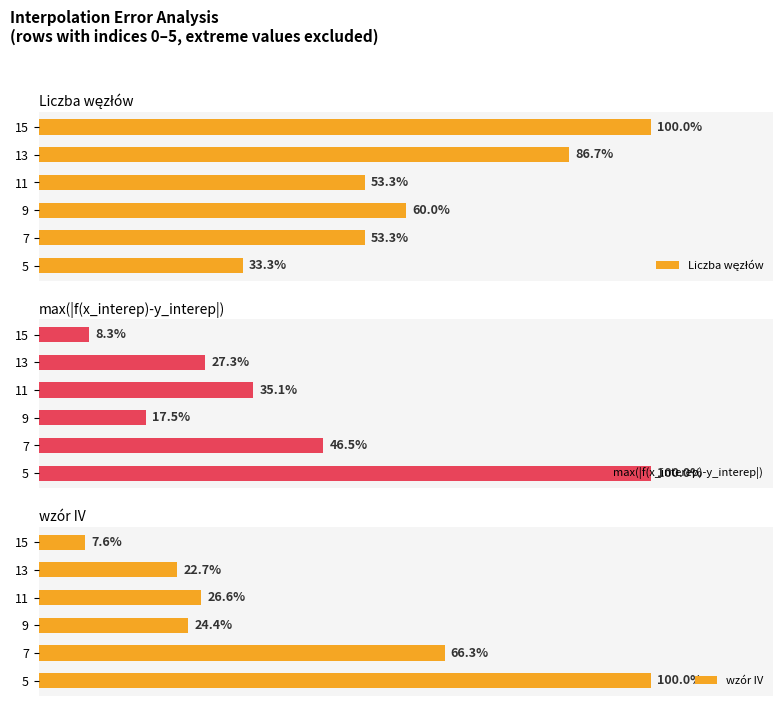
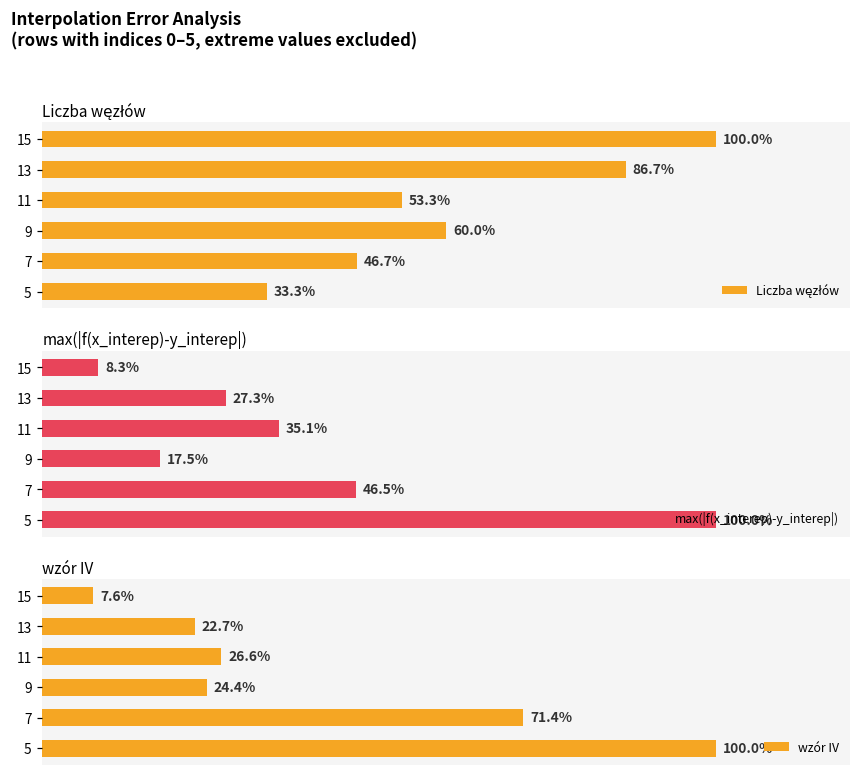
  {
    "Liczba węzłów": {
      "15": "100.0%",
      "13": "86.7%",
      "11": "53.3%",
      "9": "60.0%",
-     "7": "53.3%",
+     "7": "46.7%",
      "5": "33.3%"
    },
    "max(|f(x_interep)-y_interep|)": {
      "15": "8.3%",
      "13": "27.3%",
      "11": "35.1%",
      "9": "17.5%",
      "7": "46.5%",
      "5": "100.0%"
    },
    "wzór IV": {
      "15": "7.6%",
      "13": "22.7%",
      "11": "26.6%",
      "9": "24.4%",
-     "7": "66.3%",
+     "7": "71.4%",
      "5": "100.0%"
    }
  }
